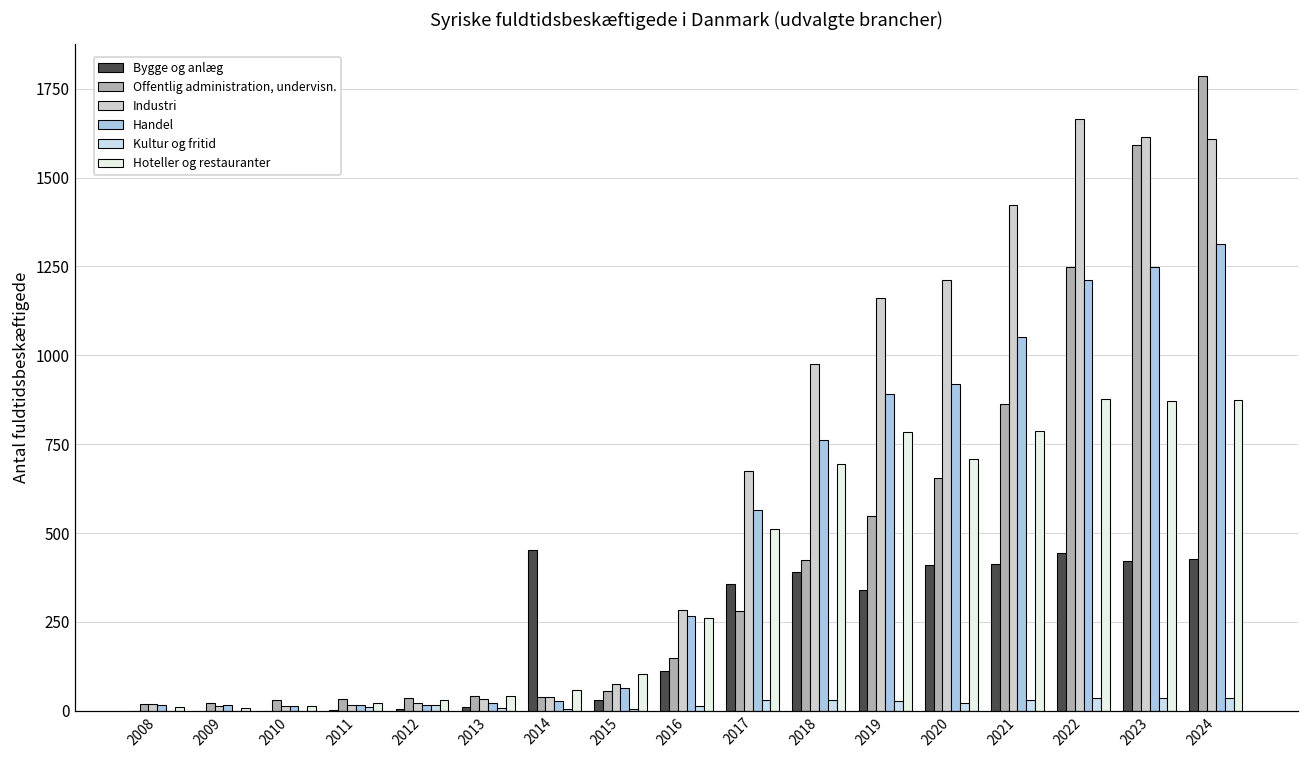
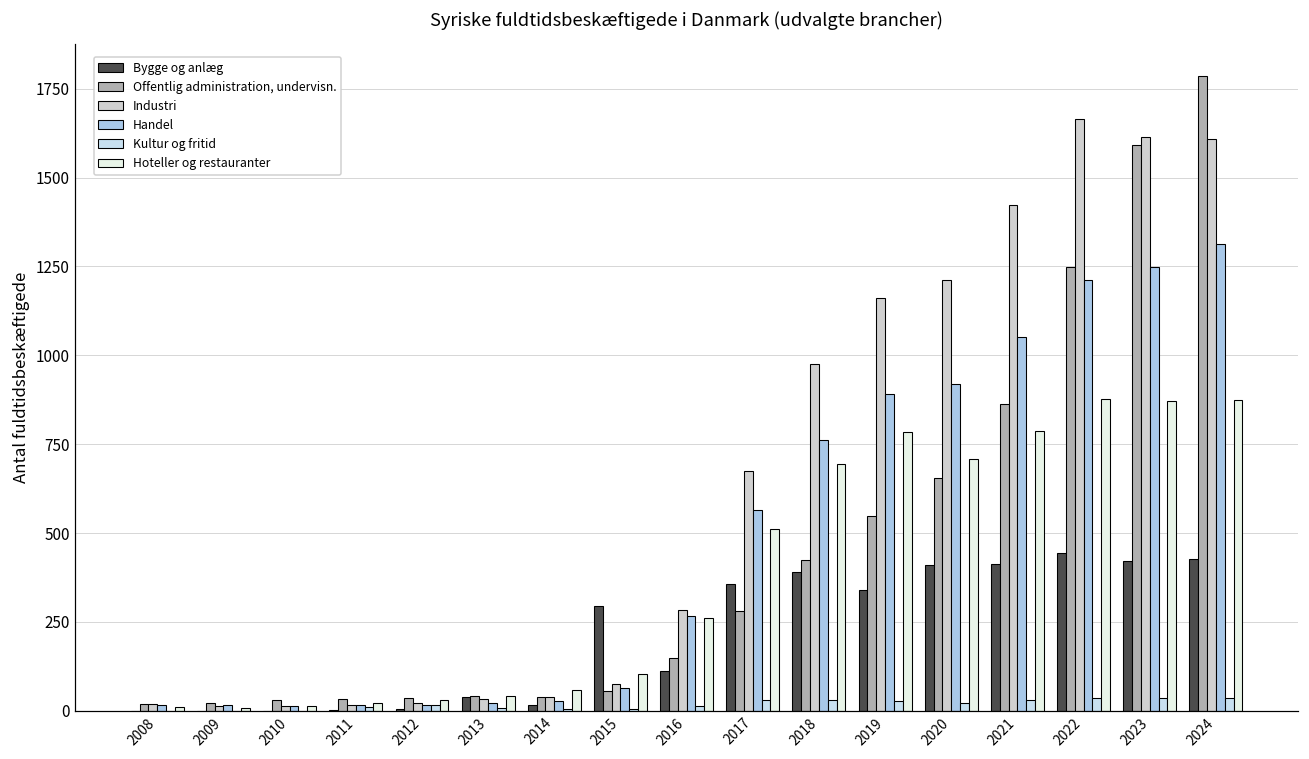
  {
    "Bygge og anlæg": {
      "2008": 0,
      "2009": 0,
      "2010": 0,
-     "2013": 10,
-     "2014": 450,
-     "2015": 30,
+     "2013": 40,
+     "2014": 20,
+     "2015": 290,
      "2016": 110,
      "2017": 360,
      "2018": 390,
      "2019": 340,
      "2020": 410,
      "2021": 410,
      "2022": 440,
      "2023": 420,
      "2024": 430
    }
  }
